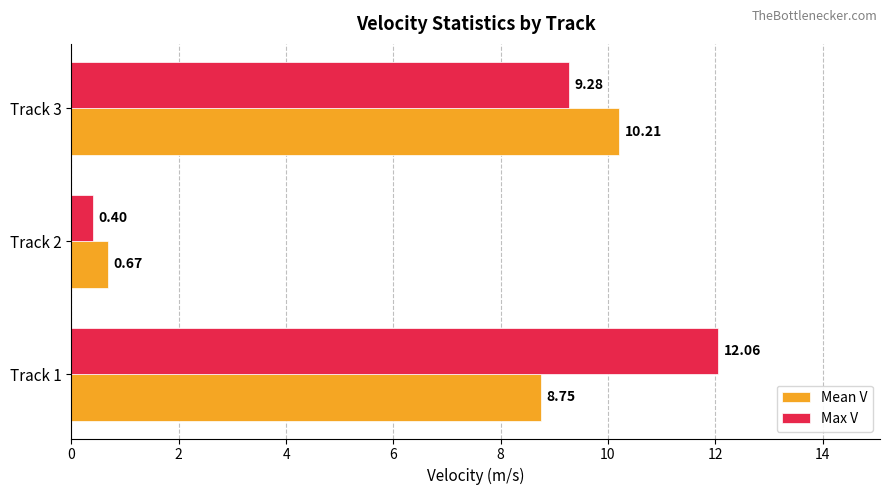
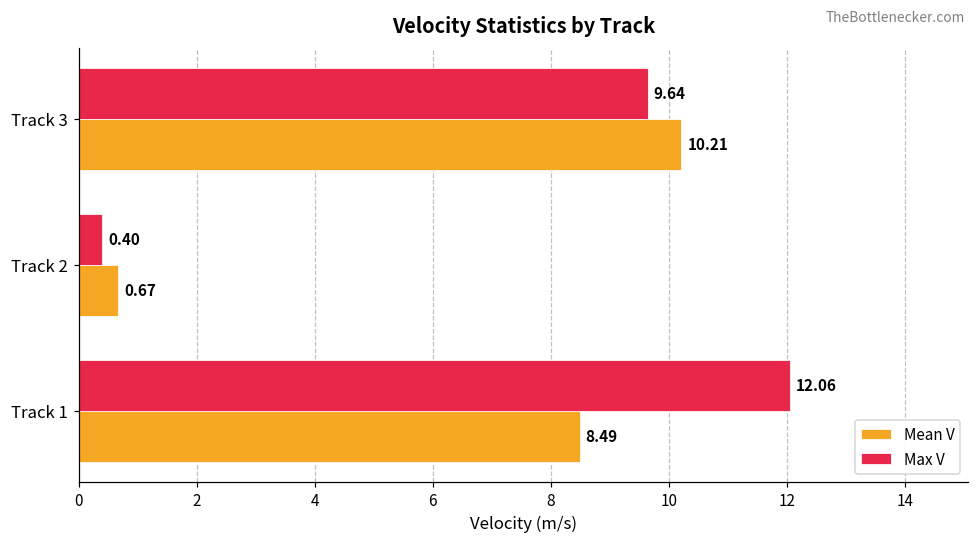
  {
    "Mean V": {
      "Track 3": 10.21,
      "Track 2": 0.67,
-     "Track 1": 8.75
+     "Track 1": 8.49
    },
    "Max V": {
-     "Track 3": 9.28,
+     "Track 3": 9.64,
      "Track 2": 0.40,
      "Track 1": 12.06
    }
  }
